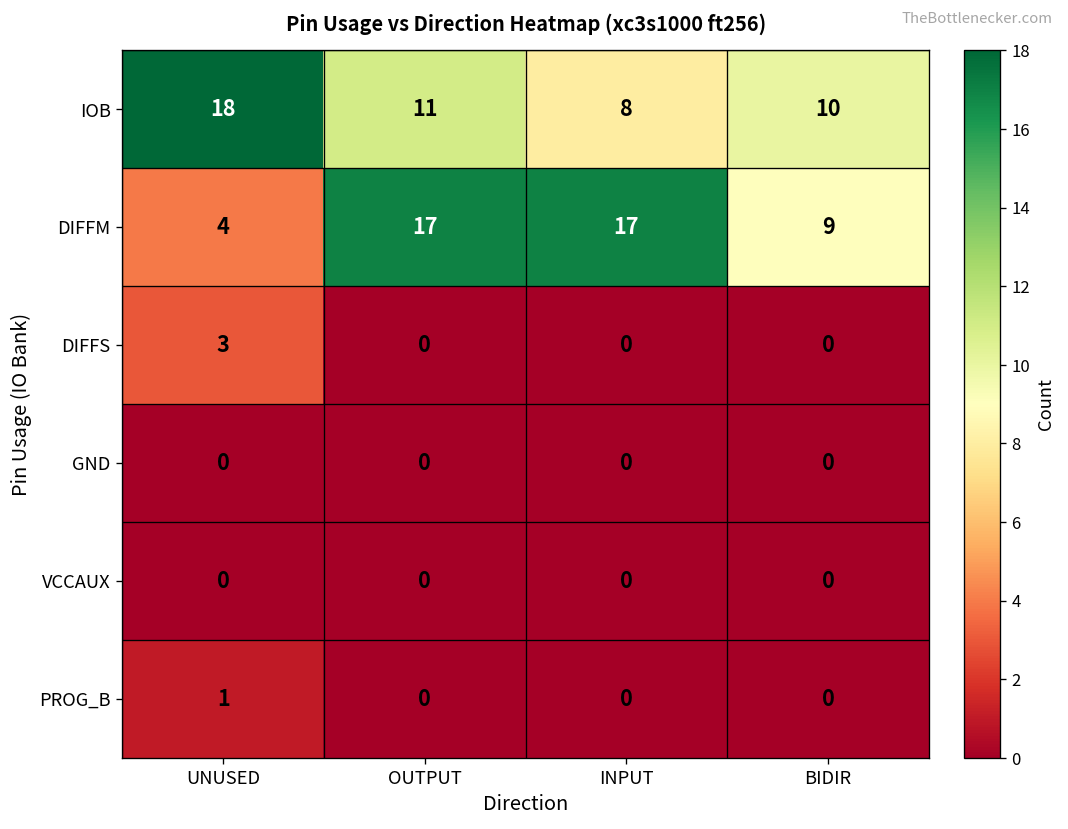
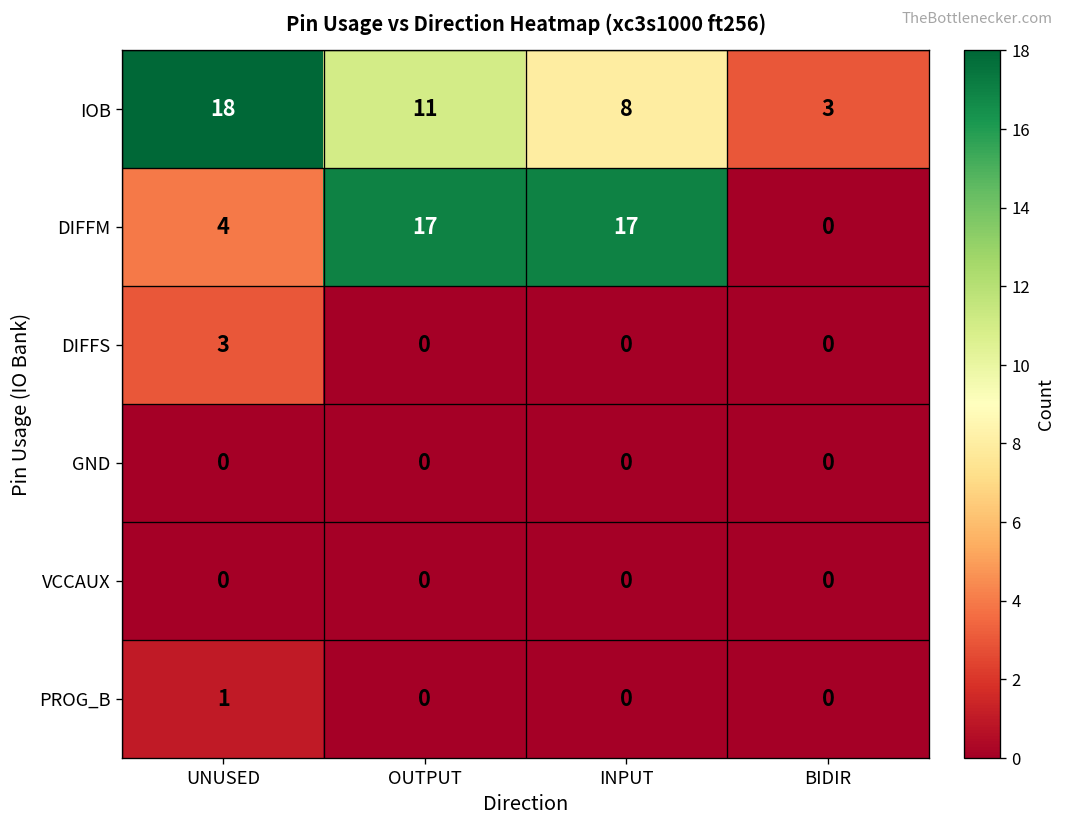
  {
    "IOB": {
      "UNUSED": 18,
      "OUTPUT": 11,
      "INPUT": 8,
-     "BIDIR": 10
+     "BIDIR": 3
    },
    "DIFFM": {
      "UNUSED": 4,
      "OUTPUT": 17,
      "INPUT": 17,
-     "BIDIR": 9
+     "BIDIR": 0
    },
    "DIFFS": {
      "UNUSED": 3,
      "OUTPUT": 0,
      "INPUT": 0,
      "BIDIR": 0
    },
    "GND": {
      "UNUSED": 0,
      "OUTPUT": 0,
      "INPUT": 0,
      "BIDIR": 0
    },
    "VCCAUX": {
      "UNUSED": 0,
      "OUTPUT": 0,
      "INPUT": 0,
      "BIDIR": 0
    },
    "PROG_B": {
      "UNUSED": 1,
      "OUTPUT": 0,
      "INPUT": 0,
      "BIDIR": 0
    }
  }
